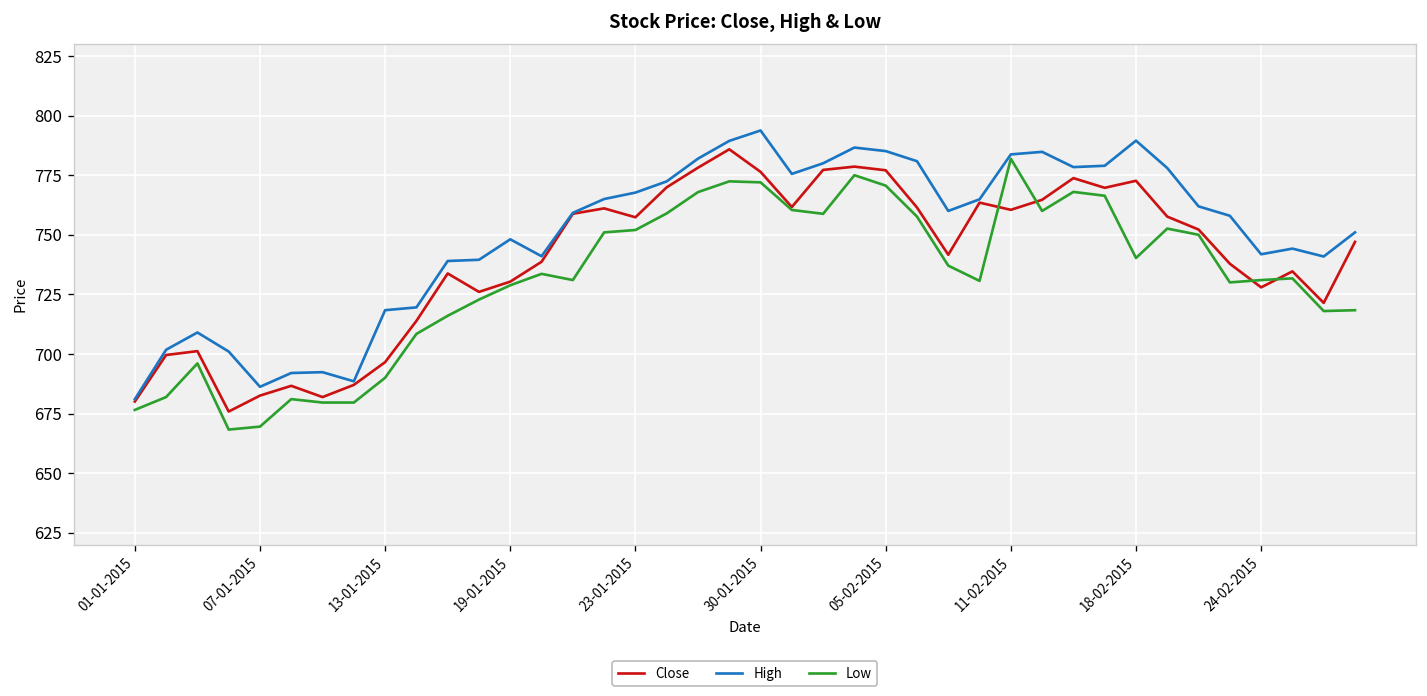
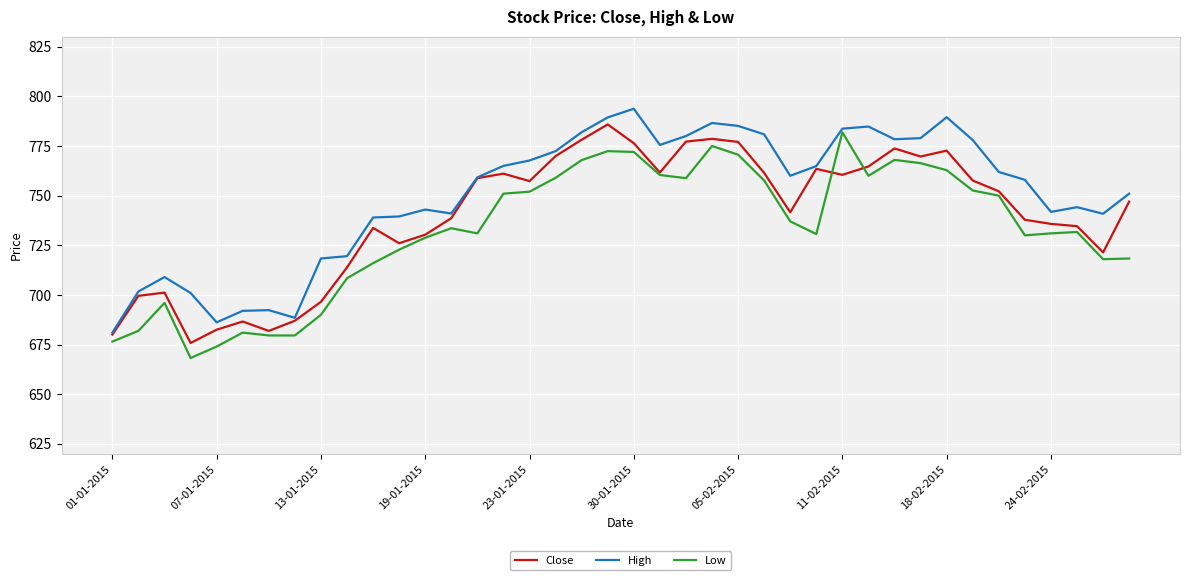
  {
    "Close": {
      "07-01-2015": 683,
      "13-01-2015": 697,
      "19-01-2015": 730,
      "23-01-2015": 757,
      "30-01-2015": 776,
      "05-02-2015": 777,
      "11-02-2015": 760,
      "18-02-2015": 773,
-     "24-02-2015": 728
+     "24-02-2015": 736
    },
    "High": {
      "07-01-2015": 686,
      "13-01-2015": 718,
-     "19-01-2015": 748,
+     "19-01-2015": 743,
      "23-01-2015": 768,
      "30-01-2015": 794,
      "05-02-2015": 785,
      "11-02-2015": 784,
      "18-02-2015": 790,
      "24-02-2015": 742
    },
    "Low": {
      "01-01-2015": 677,
-     "07-01-2015": 670,
+     "07-01-2015": 674,
      "13-01-2015": 690,
      "19-01-2015": 729,
      "23-01-2015": 752,
      "30-01-2015": 772,
      "05-02-2015": 771,
      "11-02-2015": 782,
-     "18-02-2015": 740,
+     "18-02-2015": 763,
      "24-02-2015": 731
    }
  }
